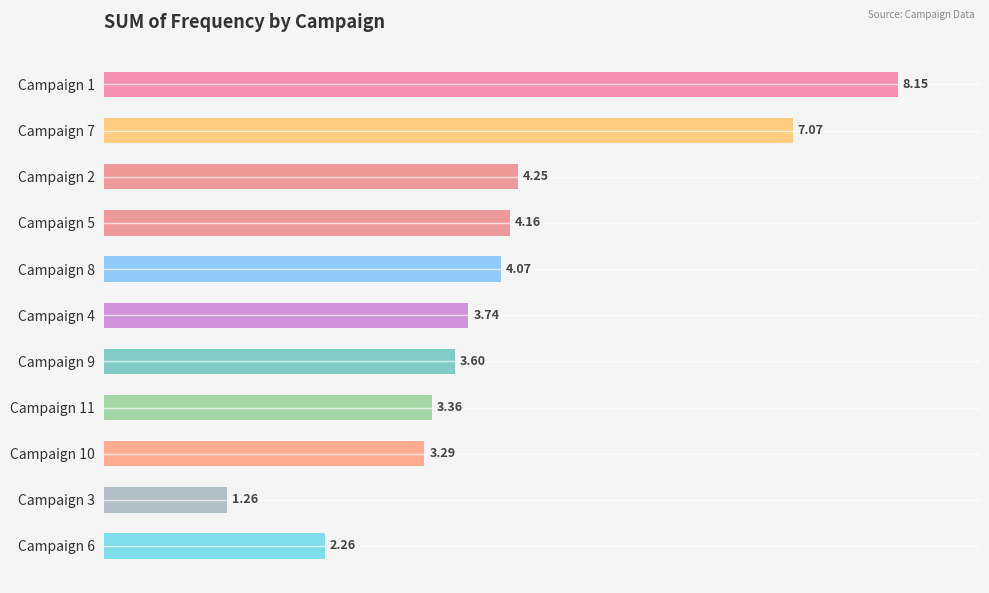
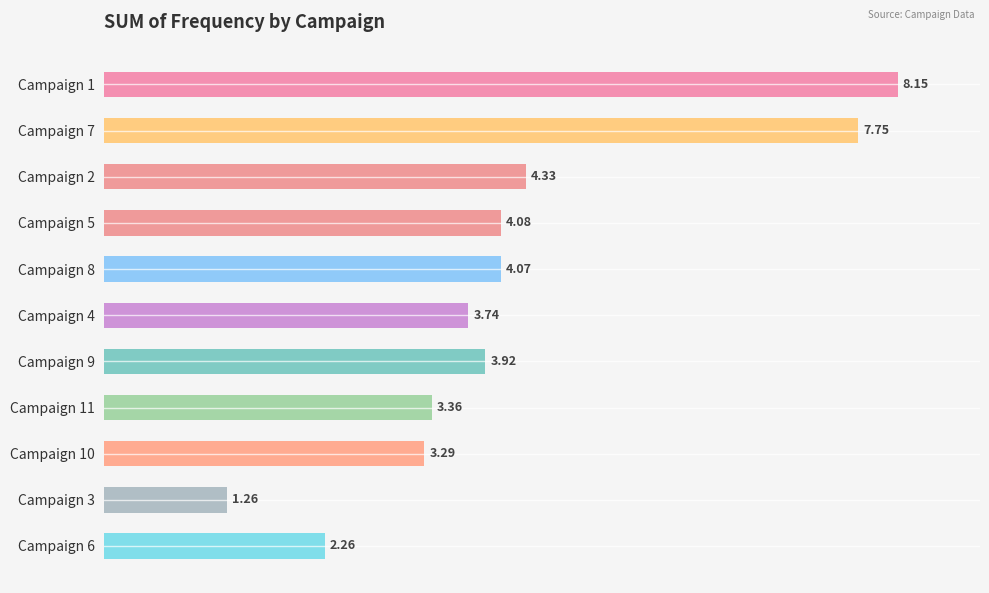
  {
    "Campaign 1": 8.15,
-   "Campaign 7": 7.07,
-   "Campaign 2": 4.25,
-   "Campaign 5": 4.16,
+   "Campaign 7": 7.75,
+   "Campaign 2": 4.33,
+   "Campaign 5": 4.08,
    "Campaign 8": 4.07,
    "Campaign 4": 3.74,
-   "Campaign 9": 3.60,
+   "Campaign 9": 3.92,
    "Campaign 11": 3.36,
    "Campaign 10": 3.29,
    "Campaign 3": 1.26,
    "Campaign 6": 2.26
  }
